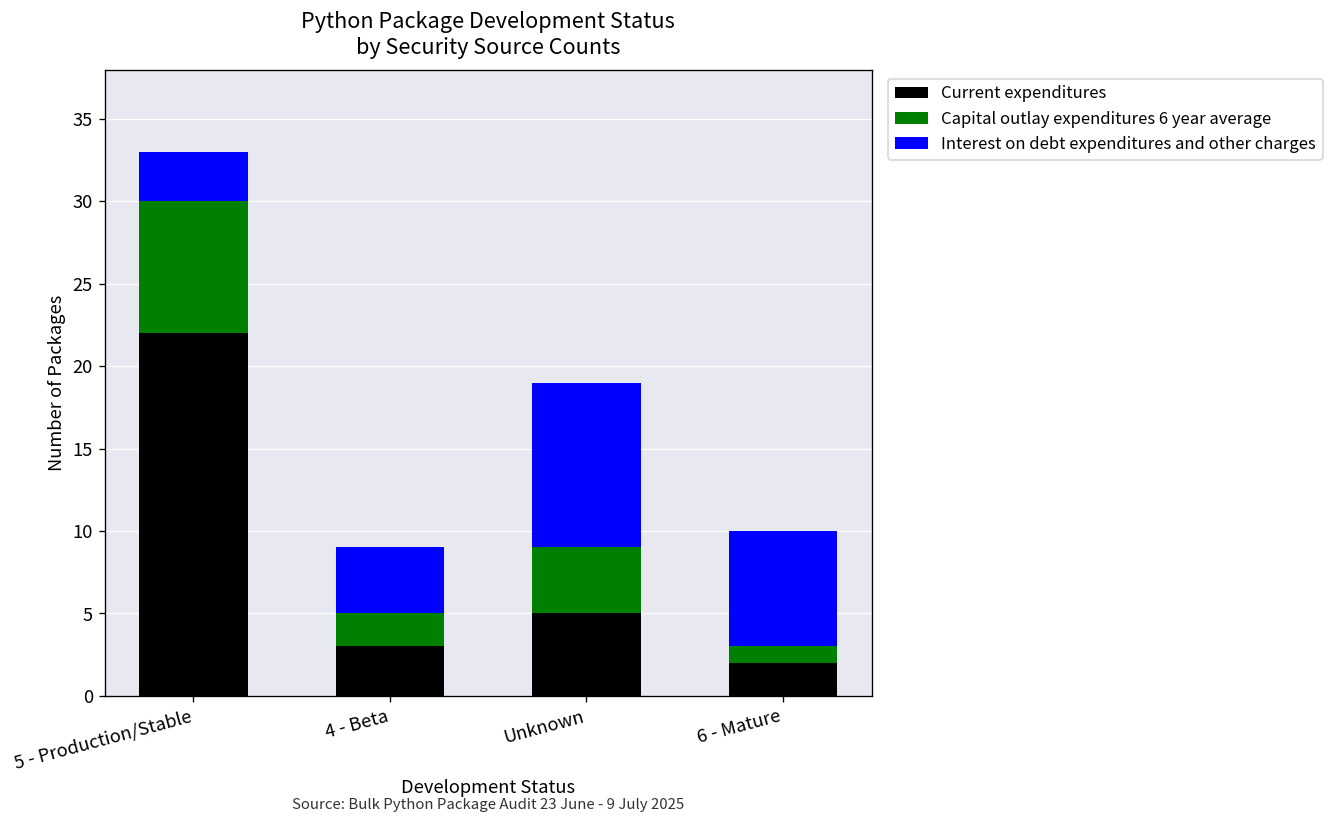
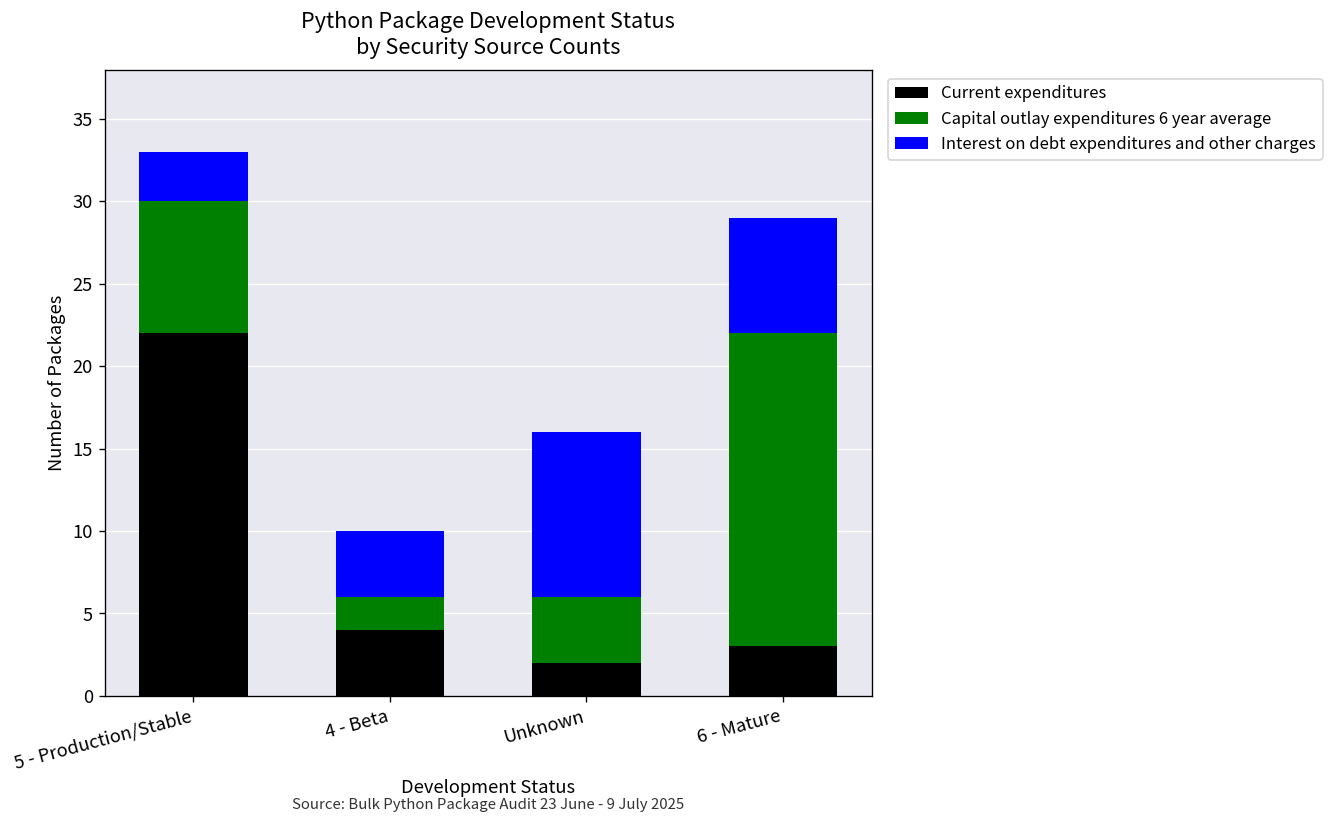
  {
    "Current expenditures": {
      "5 - Production/Stable": 22,
-     "4 - Beta": 3,
-     "Unknown": 5,
-     "6 - Mature": 2
+     "4 - Beta": 4,
+     "Unknown": 2,
+     "6 - Mature": 3
    },
    "Capital outlay expenditures 6 year average": {
      "5 - Production/Stable": 8,
      "4 - Beta": 2,
      "Unknown": 4,
-     "6 - Mature": 1
+     "6 - Mature": 19
    },
    "Interest on debt expenditures and other charges": {
      "5 - Production/Stable": 3,
      "4 - Beta": 4,
      "Unknown": 10,
      "6 - Mature": 7
    }
  }
